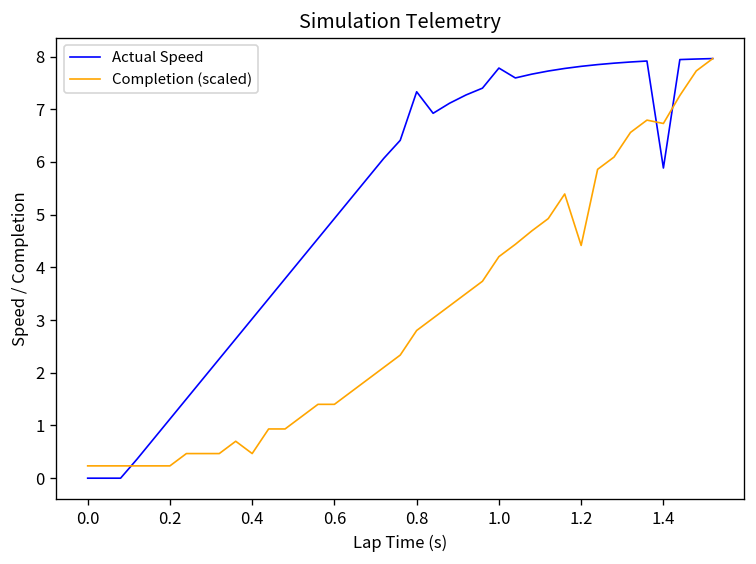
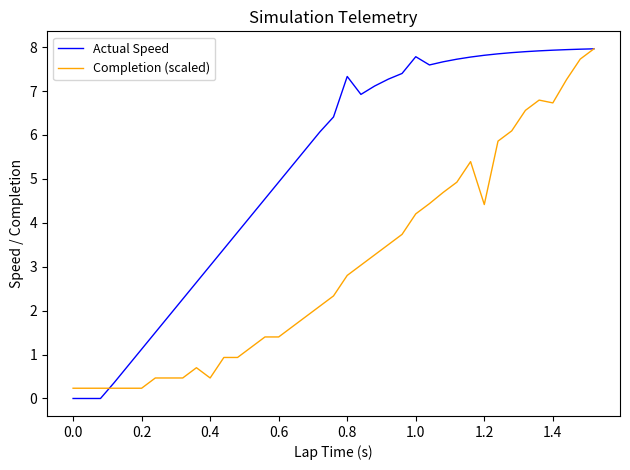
  {
    "Actual Speed": {
      "0.0": 0.0,
      "0.2": 1.1,
      "0.4": 3.0,
      "0.6": 4.9,
      "0.8": 7.3,
      "1.0": 7.8,
      "1.2": 7.8,
-     "1.4": 5.9
+     "1.4": 7.9
    },
    "Completion (scaled)": {
      "0.0": 0.2,
      "0.2": 0.2,
      "0.4": 0.5,
      "0.6": 1.4,
      "0.8": 2.8,
      "1.0": 4.2,
      "1.2": 4.4,
      "1.4": 6.7
    }
  }
